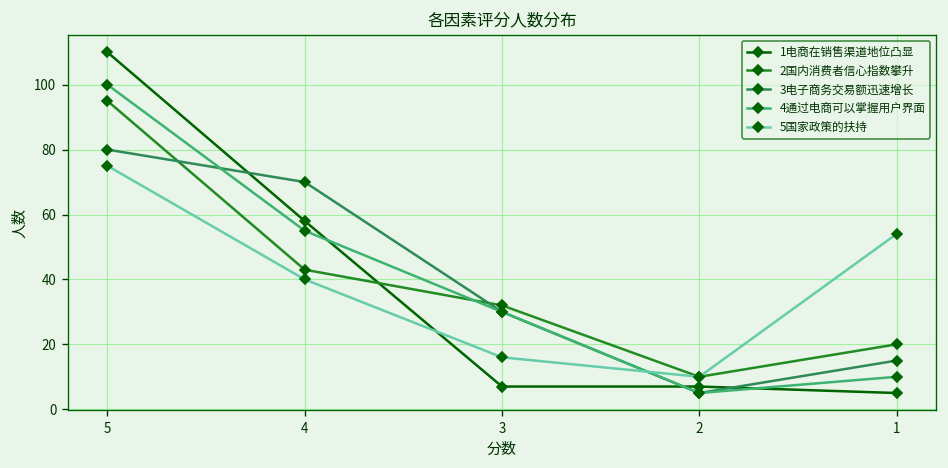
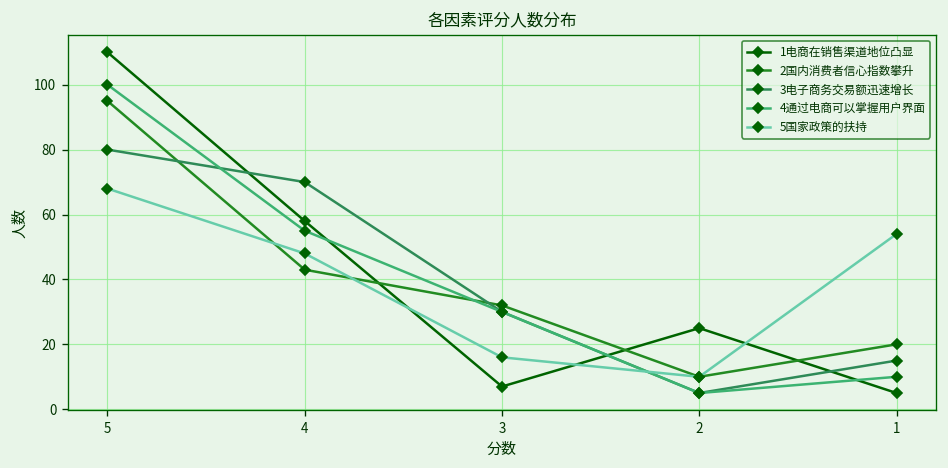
  {
    "1电商在销售渠道地位凸显": {
      "5": 110,
      "4": 58,
      "3": 7,
-     "2": 7,
+     "2": 25,
      "1": 5
    },
    "5国家政策的扶持": {
-     "5": 75,
-     "4": 40,
+     "5": 68,
+     "4": 48,
      "3": 16,
      "1": 54
    }
  }
